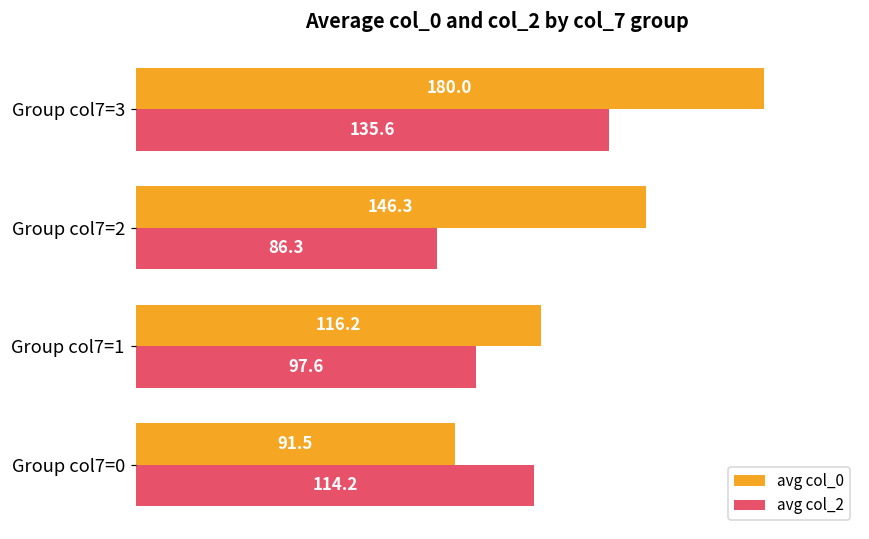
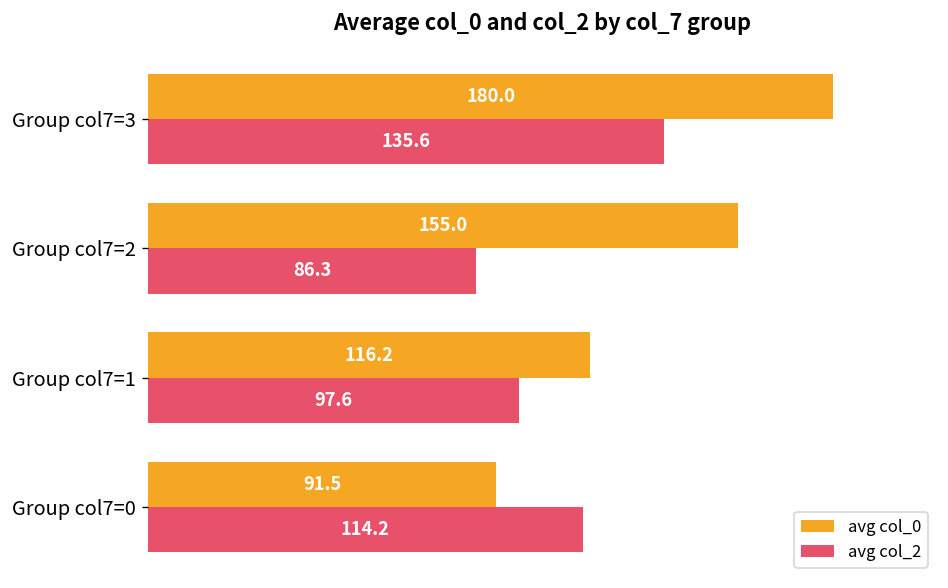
  {
    "avg col_0": {
      "Group col7=3": 180.0,
-     "Group col7=2": 146.3,
+     "Group col7=2": 155.0,
      "Group col7=1": 116.2,
      "Group col7=0": 91.5
    },
    "avg col_2": {
      "Group col7=3": 135.6,
      "Group col7=2": 86.3,
      "Group col7=1": 97.6,
      "Group col7=0": 114.2
    }
  }
